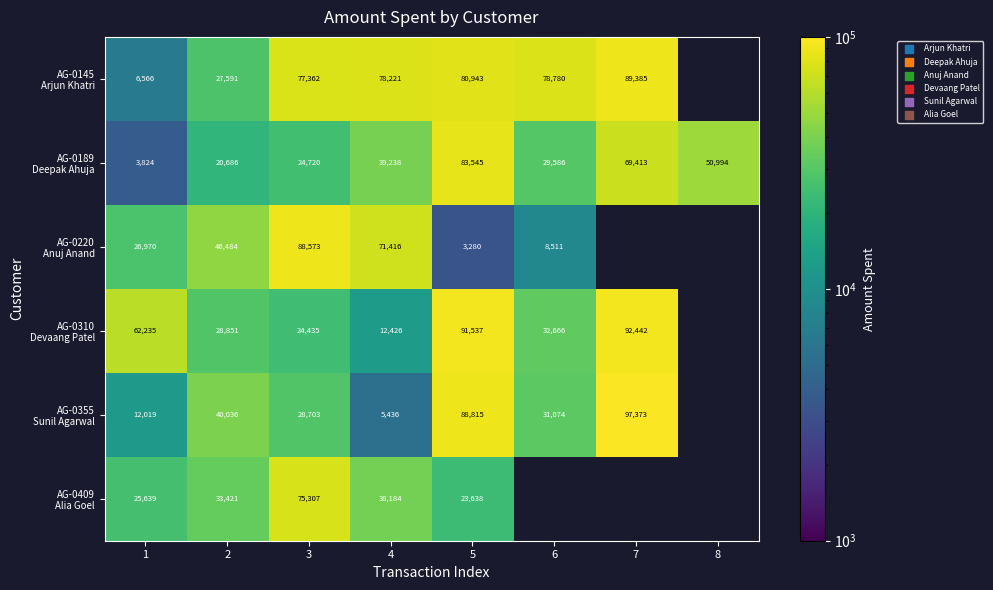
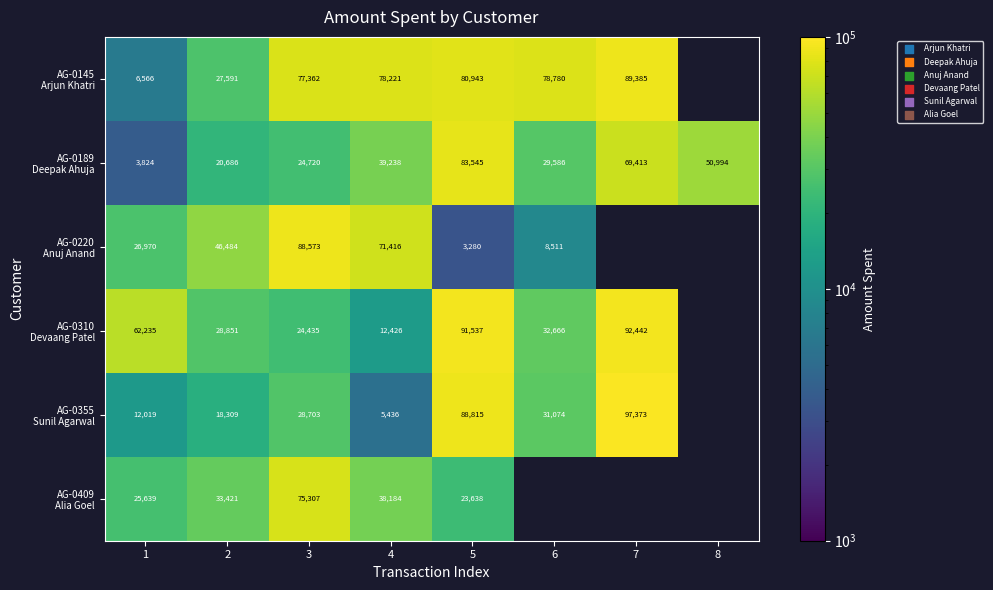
  {
    "AG-0145 Arjun Khatri": {
      "1": "6,566",
      "2": "27,591",
      "3": "77,362",
      "4": "78,221",
      "5": "80,943",
      "6": "78,780",
      "7": "89,385"
    },
    "AG-0189 Deepak Ahuja": {
      "1": "3,824",
      "2": "20,686",
      "3": "24,720",
      "4": "39,238",
      "5": "83,545",
      "6": "29,586",
      "7": "69,413",
      "8": "50,994"
    },
    "AG-0220 Anuj Anand": {
      "1": "26,970",
      "2": "46,484",
      "3": "88,573",
      "4": "71,416",
      "5": "3,280",
      "6": "8,511"
    },
    "AG-0310 Devaang Patel": {
      "1": "62,235",
      "2": "28,851",
      "3": "24,435",
      "4": "12,426",
      "5": "91,537",
      "6": "32,666",
      "7": "92,442"
    },
    "AG-0355 Sunil Agarwal": {
      "1": "12,019",
-     "2": "40,036",
+     "2": "18,309",
      "3": "28,703",
      "4": "5,436",
      "5": "88,815",
      "6": "31,074",
      "7": "97,373"
    },
    "AG-0409 Alia Goel": {
      "1": "25,639",
      "2": "33,421",
      "3": "75,307",
      "4": "38,184",
      "5": "23,638"
    }
  }
